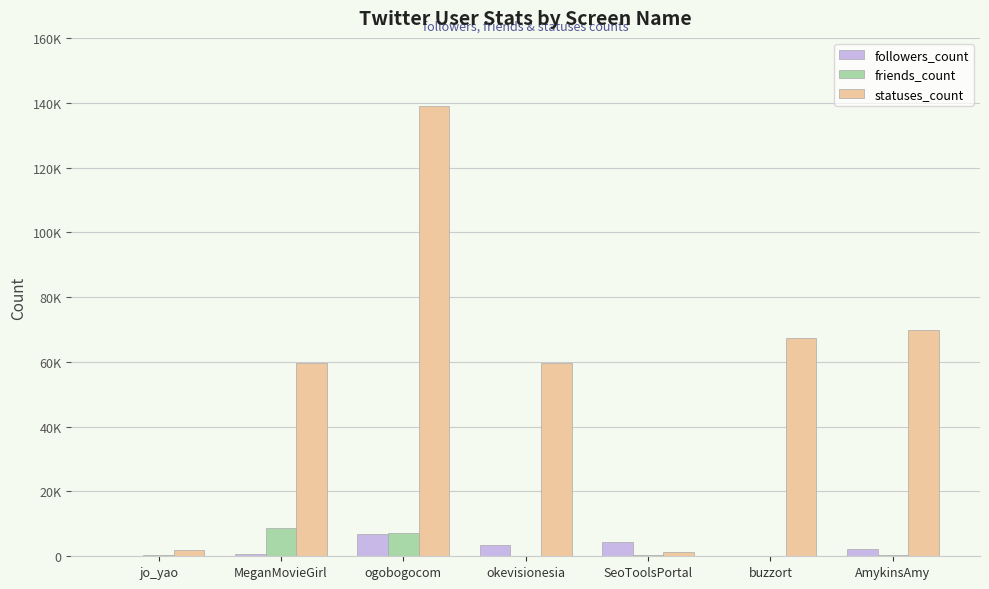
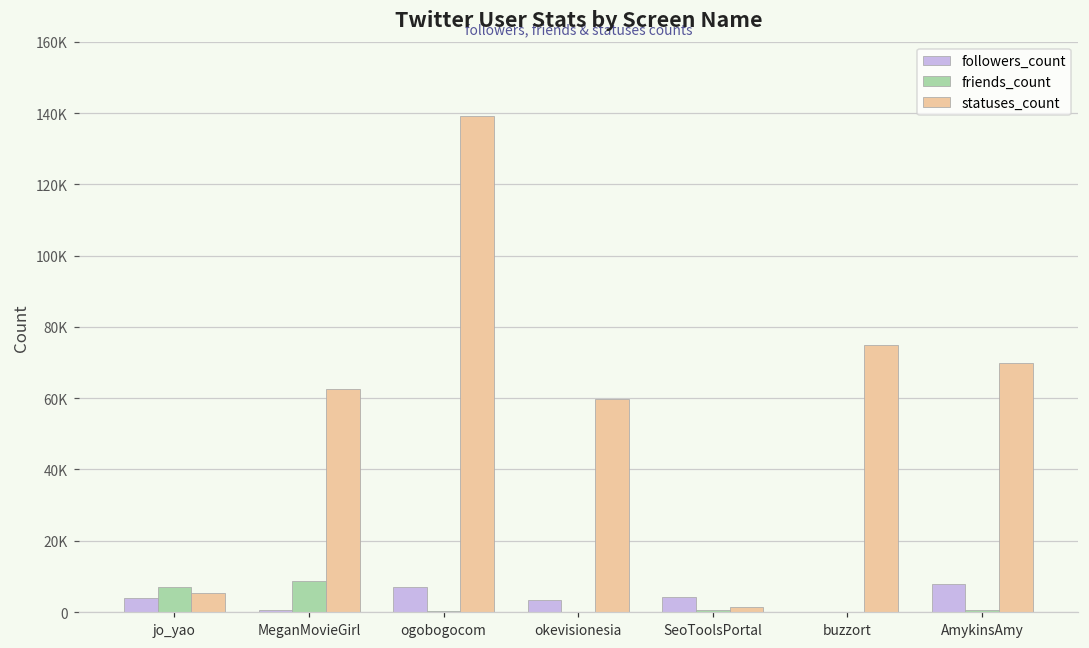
  {
    "followers_count": {
-     "jo_yao": 0,
+     "jo_yao": 4000,
      "ogobogocom": 7000,
      "okevisionesia": 3000,
      "SeoToolsPortal": 4000,
-     "AmykinsAmy": 2000
+     "AmykinsAmy": 8000
    },
    "friends_count": {
-     "jo_yao": 0,
+     "jo_yao": 7000,
      "MeganMovieGirl": 9000,
-     "ogobogocom": 7000,
+     "ogobogocom": 0,
      "buzzort": 0
    },
    "statuses_count": {
-     "jo_yao": 2000,
-     "MeganMovieGirl": 60000,
+     "jo_yao": 5000,
+     "MeganMovieGirl": 63000,
      "ogobogocom": 139000,
      "okevisionesia": 60000,
      "SeoToolsPortal": 1000,
-     "buzzort": 67000,
+     "buzzort": 75000,
      "AmykinsAmy": 70000
    }
  }
